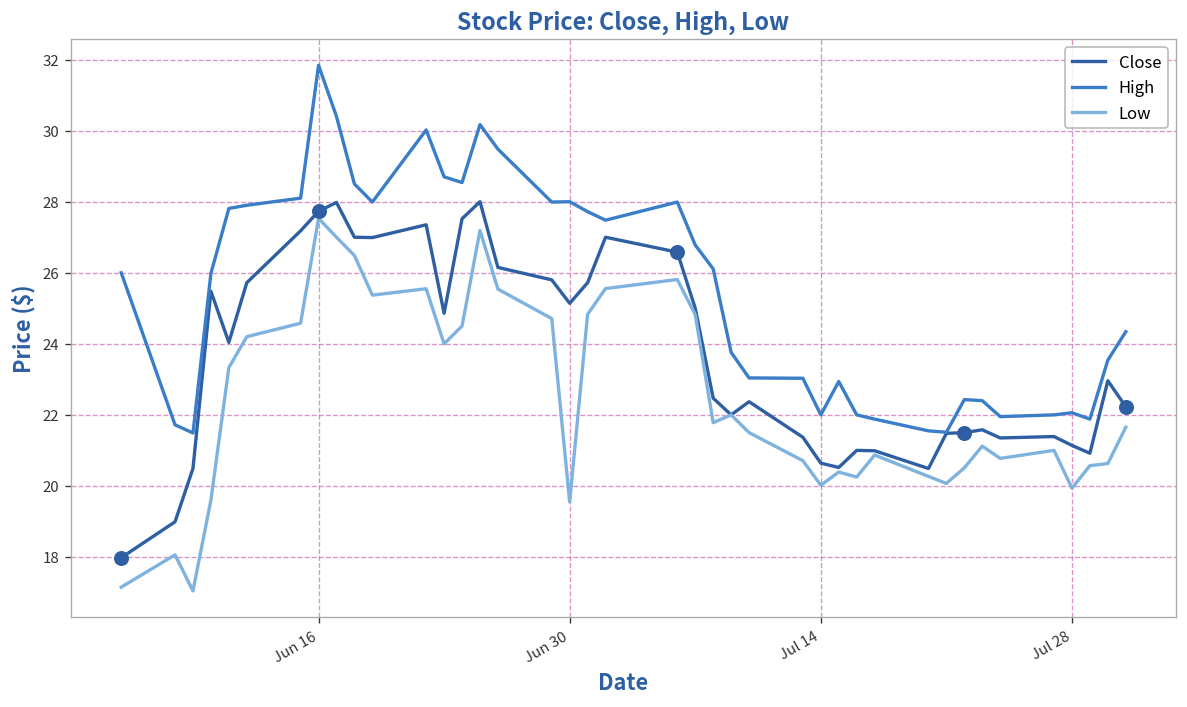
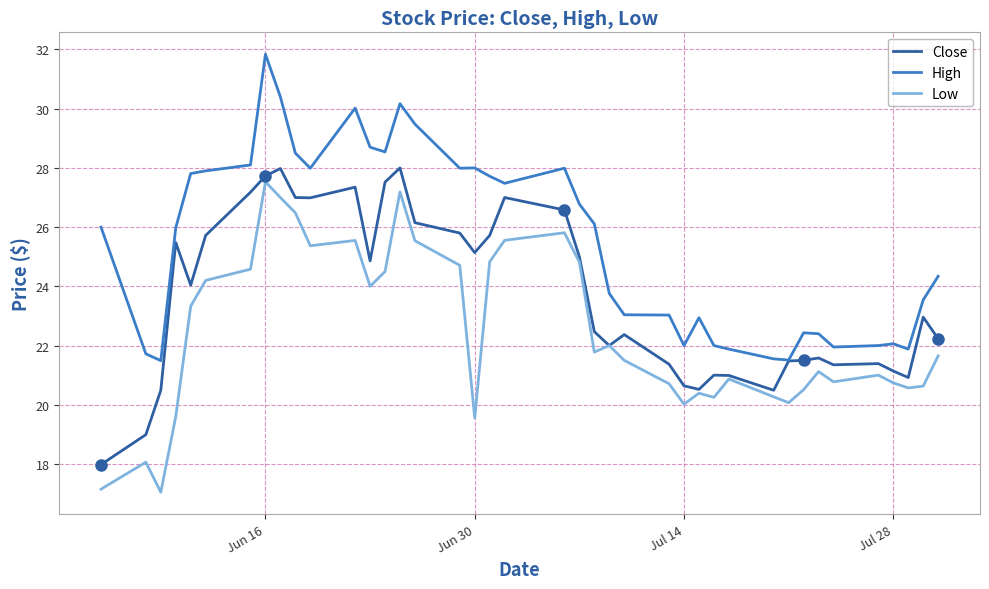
  {
    "Low": {
      "Jun 16": 27.5,
      "Jun 30": 19.6,
      "Jul 14": 20.0,
-     "Jul 28": 19.9
+     "Jul 28": 20.7
    }
  }
